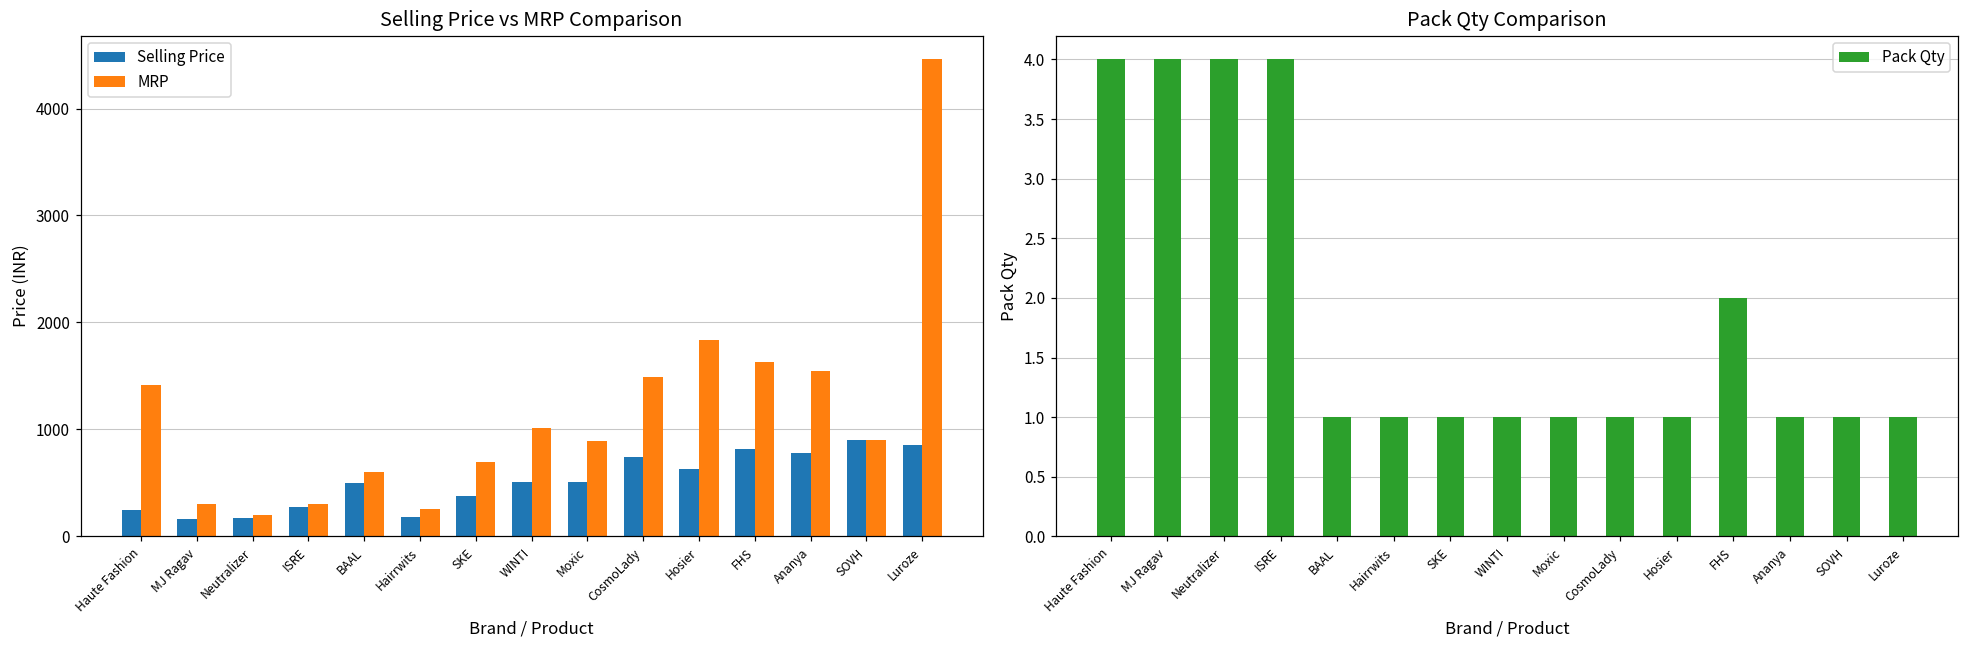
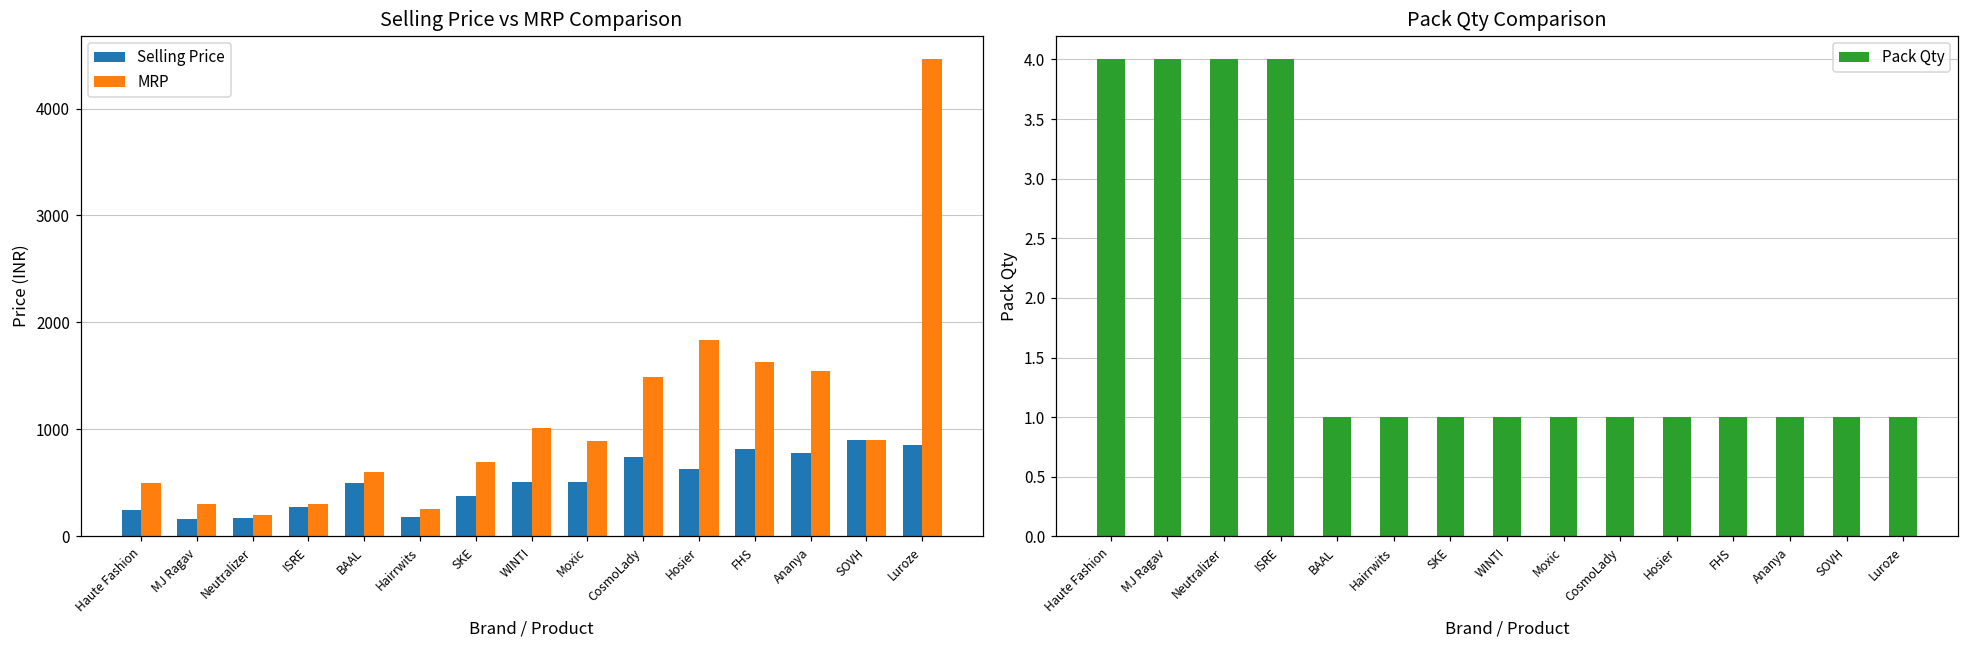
  {
    "Selling Price vs MRP Comparison": {
      "Selling Price": {
        "Haute Fashion": 300,
        "MJ Ragav": 200,
        "Neutralizer": 200,
        "ISRE": 300,
        "BAAL": 500,
        "Hairrwits": 200,
        "SKE": 400,
        "WINTI": 500,
        "Moxic": 500,
        "CosmoLady": 700,
        "Hosier": 600,
        "FHS": 800,
        "Ananya": 800,
        "SOVH": 900,
        "Luroze": 900
      },
      "MRP": {
-       "Haute Fashion": 1400,
+       "Haute Fashion": 500,
        "MJ Ragav": 300,
        "Neutralizer": 200,
        "ISRE": 300,
        "BAAL": 600,
        "Hairrwits": 300,
        "SKE": 700,
        "WINTI": 1000,
        "Moxic": 900,
        "CosmoLady": 1500,
        "Hosier": 1800,
        "FHS": 1600,
        "Ananya": 1600,
        "SOVH": 900,
        "Luroze": 4500
      }
    },
    "Pack Qty Comparison": {
      "Haute Fashion": 4,
      "MJ Ragav": 4,
      "Neutralizer": 4,
      "ISRE": 4,
      "BAAL": 1,
      "Hairrwits": 1,
      "SKE": 1,
      "WINTI": 1,
      "Moxic": 1,
      "CosmoLady": 1,
      "Hosier": 1,
-     "FHS": 2,
+     "FHS": 1,
      "Ananya": 1,
      "SOVH": 1,
      "Luroze": 1
    }
  }
